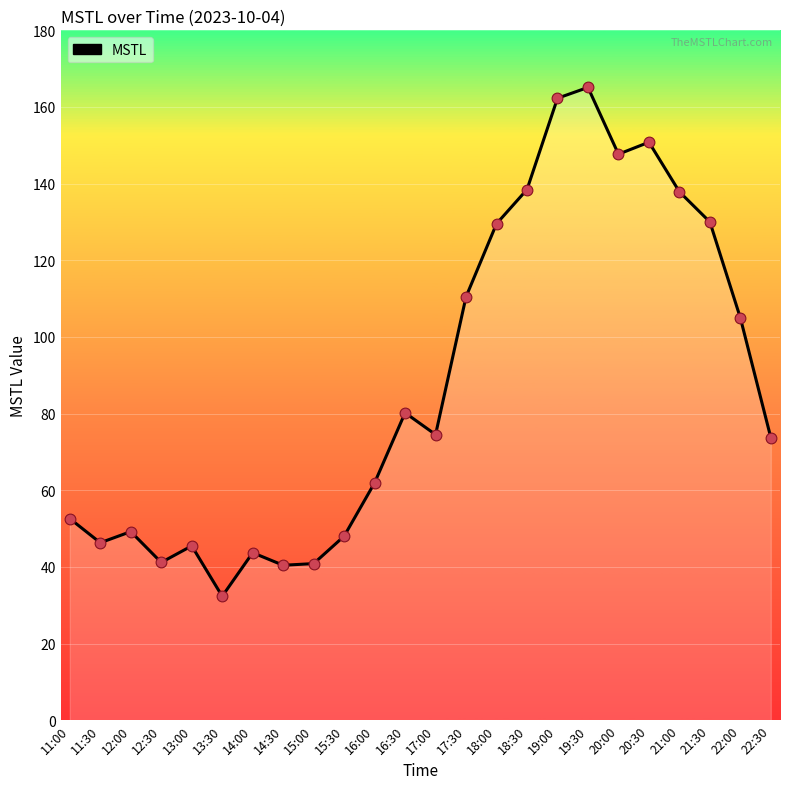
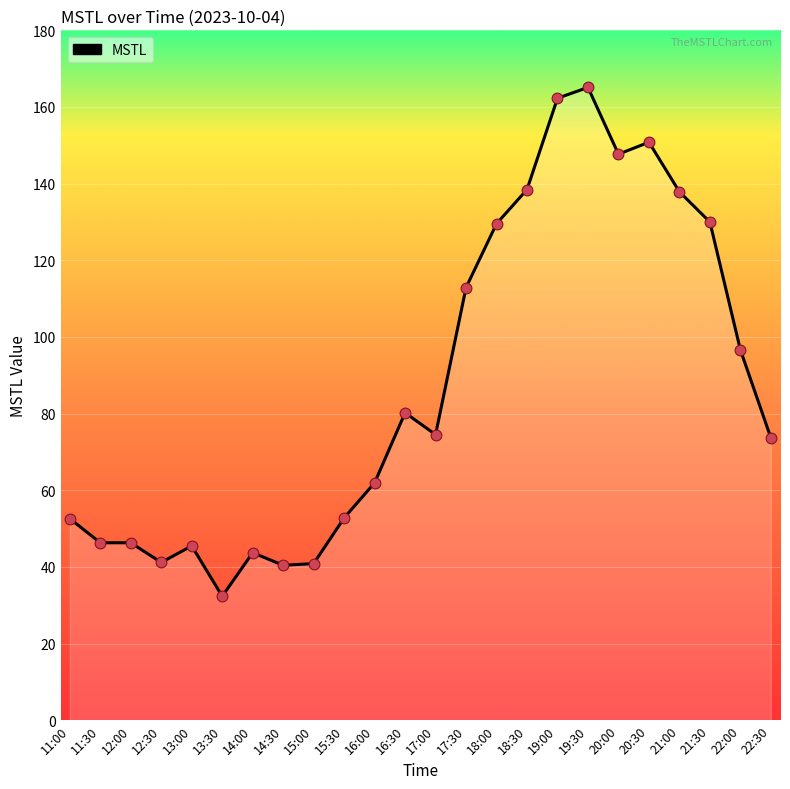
  {
    "11:00": 53,
    "11:30": 46,
-   "12:00": 49,
+   "12:00": 46,
    "12:30": 41,
    "13:00": 45,
    "13:30": 32,
    "14:00": 44,
    "14:30": 40,
    "15:00": 41,
-   "15:30": 48,
+   "15:30": 53,
    "16:00": 62,
    "16:30": 80,
    "17:00": 75,
-   "17:30": 110,
+   "17:30": 113,
    "18:00": 130,
    "18:30": 138,
    "19:00": 162,
    "19:30": 165,
    "20:00": 148,
    "20:30": 151,
    "21:00": 138,
    "21:30": 130,
-   "22:00": 105,
+   "22:00": 97,
    "22:30": 74
  }
